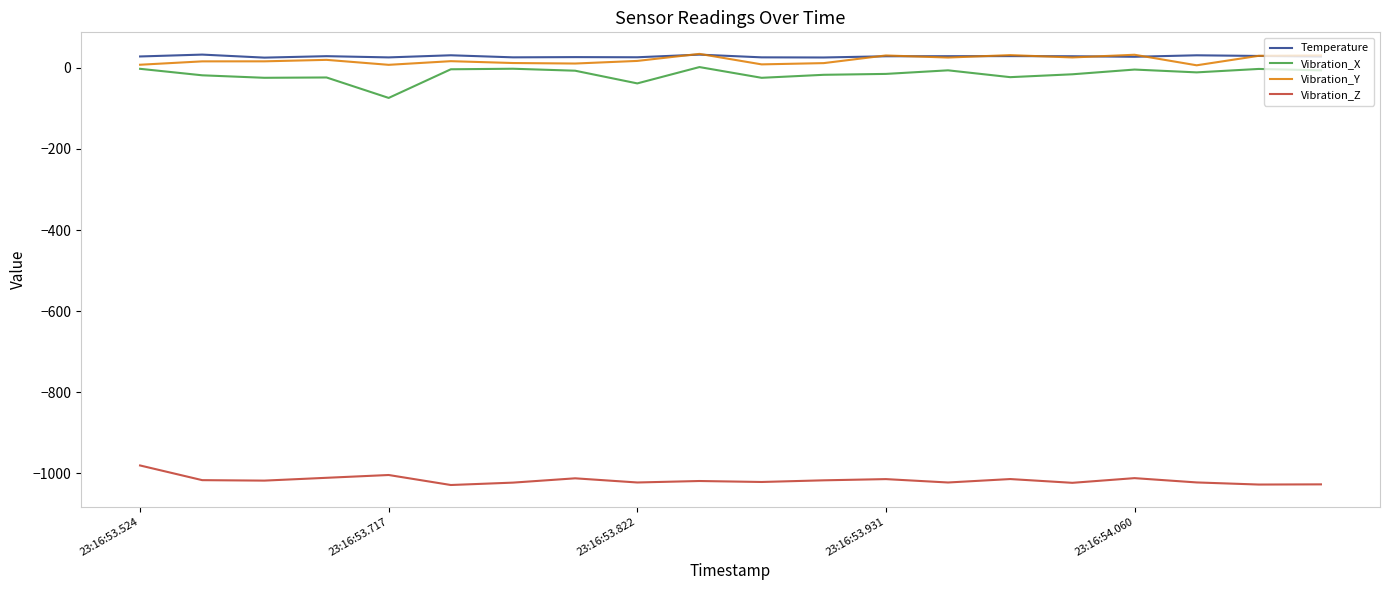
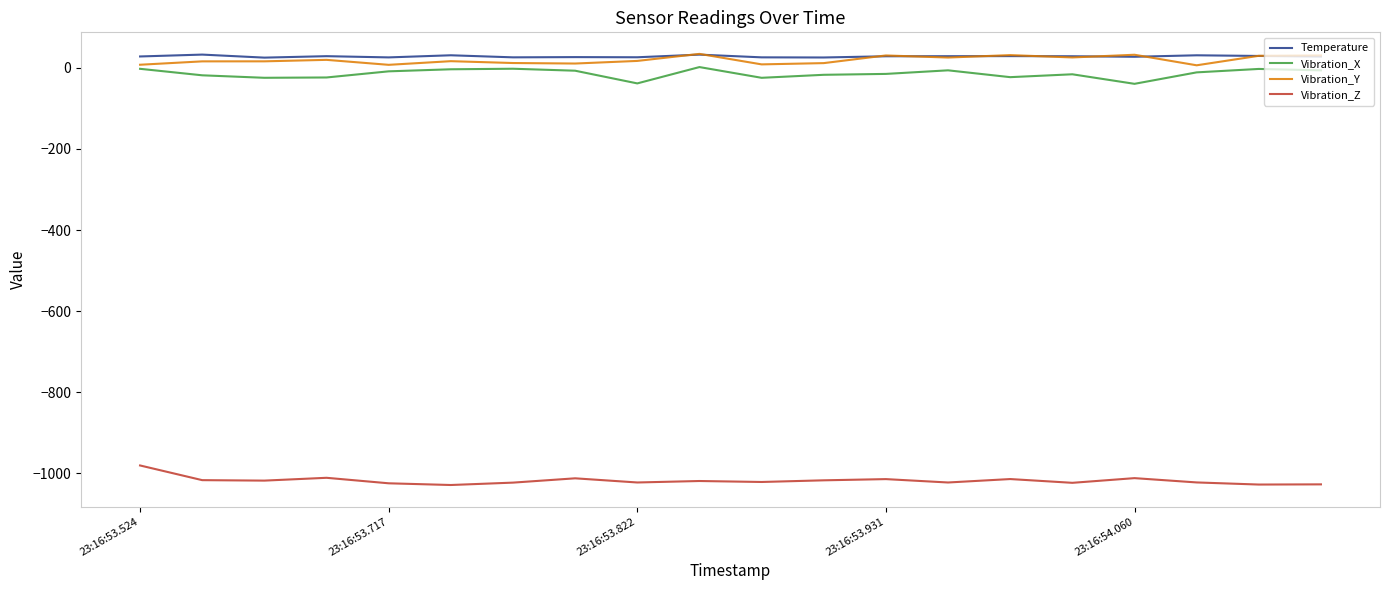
  {
    "Temperature": {
      "23:16:53.524": 30,
      "23:16:53.717": 30,
      "23:16:53.822": 30
    },
    "Vibration_X": {
      "23:16:53.524": 0,
-     "23:16:53.717": -70,
+     "23:16:53.717": -10,
      "23:16:53.822": -40,
      "23:16:53.931": -10,
-     "23:16:54.060": 0
+     "23:16:54.060": -40
    },
    "Vibration_Y": {
      "23:16:53.524": 10,
      "23:16:53.717": 10,
      "23:16:53.822": 20
    },
    "Vibration_Z": {
      "23:16:53.524": -980,
-     "23:16:53.717": -1000,
+     "23:16:53.717": -1020,
      "23:16:53.822": -1020,
      "23:16:53.931": -1010,
      "23:16:54.060": -1010
    }
  }
